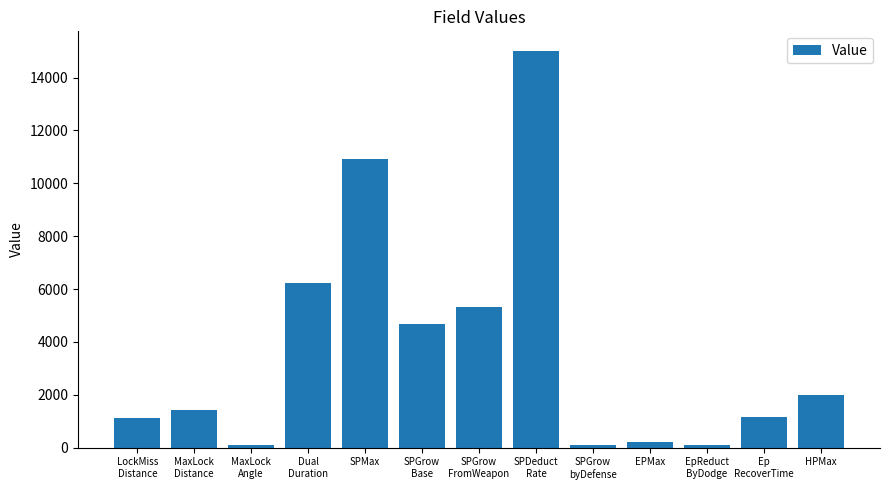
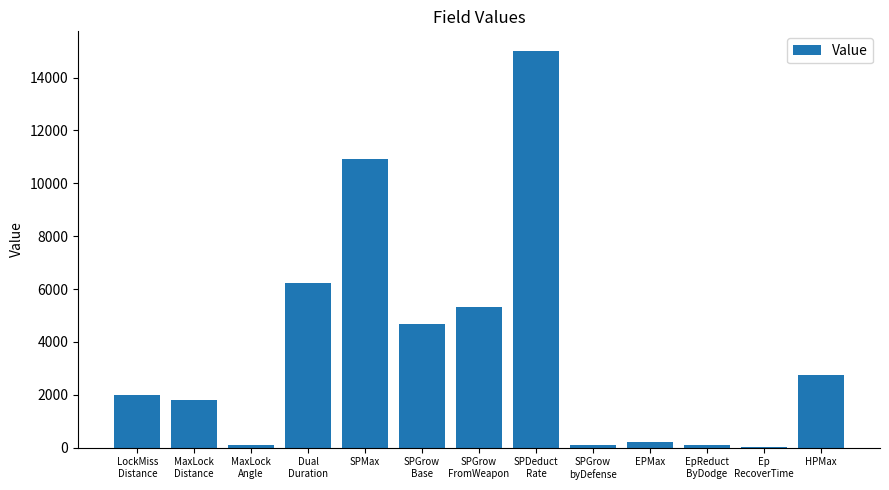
  {
-   "LockMiss Distance": 1100,
-   "MaxLock Distance": 1400,
+   "LockMiss Distance": 2000,
+   "MaxLock Distance": 1800,
    "Dual Duration": 6200,
    "SPMax": 10900,
    "SPGrow Base": 4700,
    "SPGrow FromWeapon": 5300,
    "SPDeduct Rate": 15000,
    "SPGrow byDefense": 100,
    "EPMax": 200,
-   "Ep RecoverTime": 1200,
-   "HPMax": 2000
+   "Ep RecoverTime": 0,
+   "HPMax": 2800
  }
